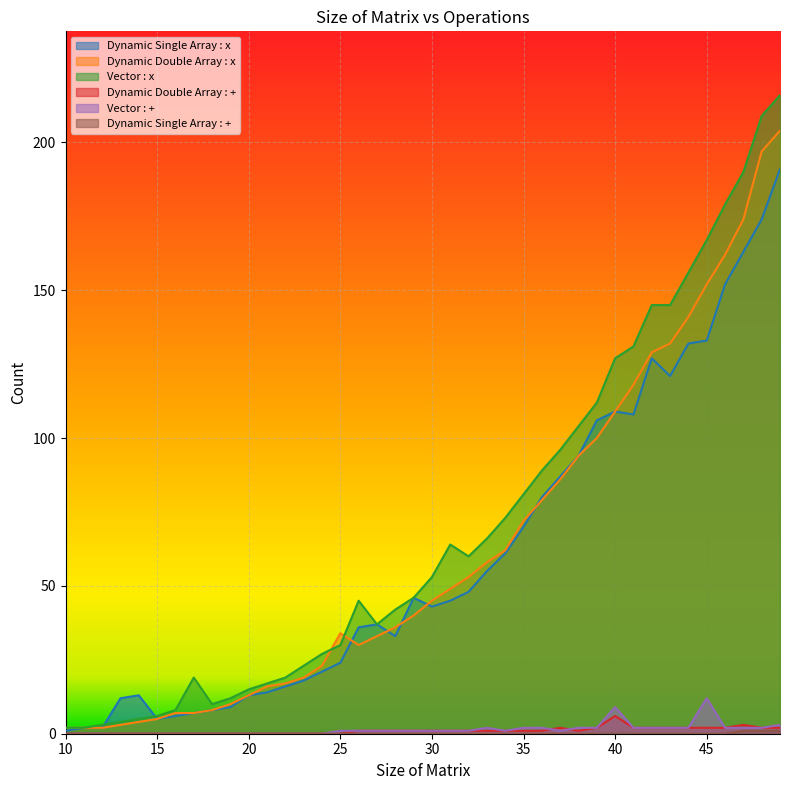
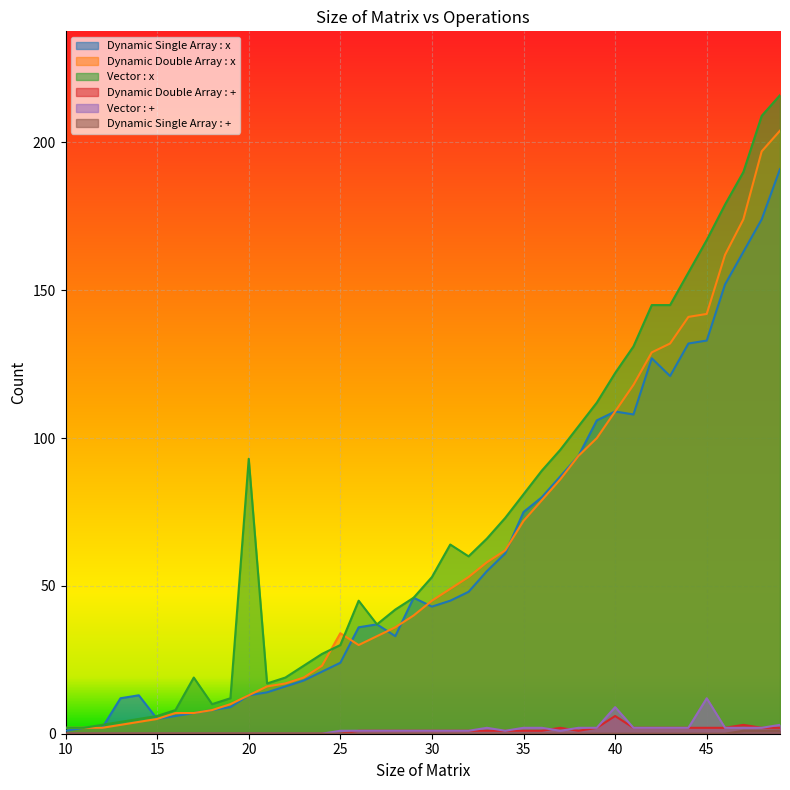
  {
    "Dynamic Single Array : x": {
      "10": 1,
      "25": 24,
      "30": 43,
-     "35": 70,
+     "35": 75,
      "45": 133
    },
    "Dynamic Double Array : x": {
      "25": 34,
      "30": 45,
      "35": 72,
-     "45": 152
+     "45": 142
    },
    "Vector : x": {
      "15": 6,
-     "20": 15,
+     "20": 93,
      "25": 30,
      "30": 53,
      "35": 81,
-     "40": 127,
+     "40": 122,
      "45": 167
    },
    "Dynamic Double Array : +": {
      "35": 1,
      "40": 6,
      "45": 2
    },
    "Vector : +": {
      "25": 1,
      "35": 2,
      "40": 9,
      "45": 12
    },
    "Dynamic Single Array : +": {
      "30": 0,
      "35": 0,
      "40": 0,
      "45": 0
    }
  }
